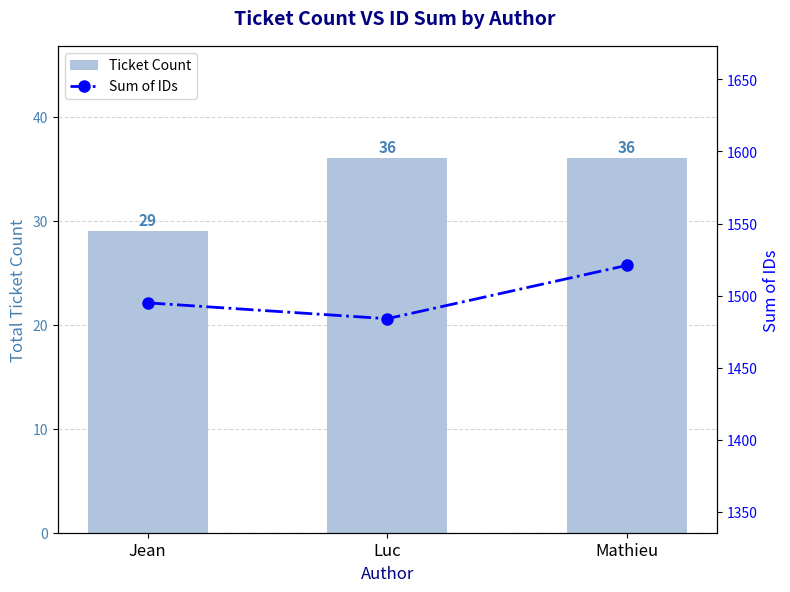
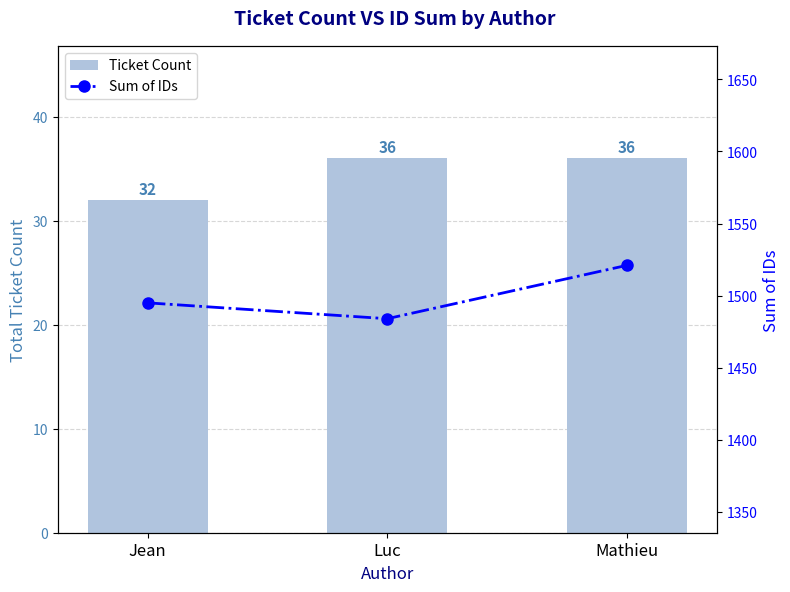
  {
    "Ticket Count": {
-     "Jean": 29,
+     "Jean": 32,
      "Luc": 36,
      "Mathieu": 36
    }
  }
